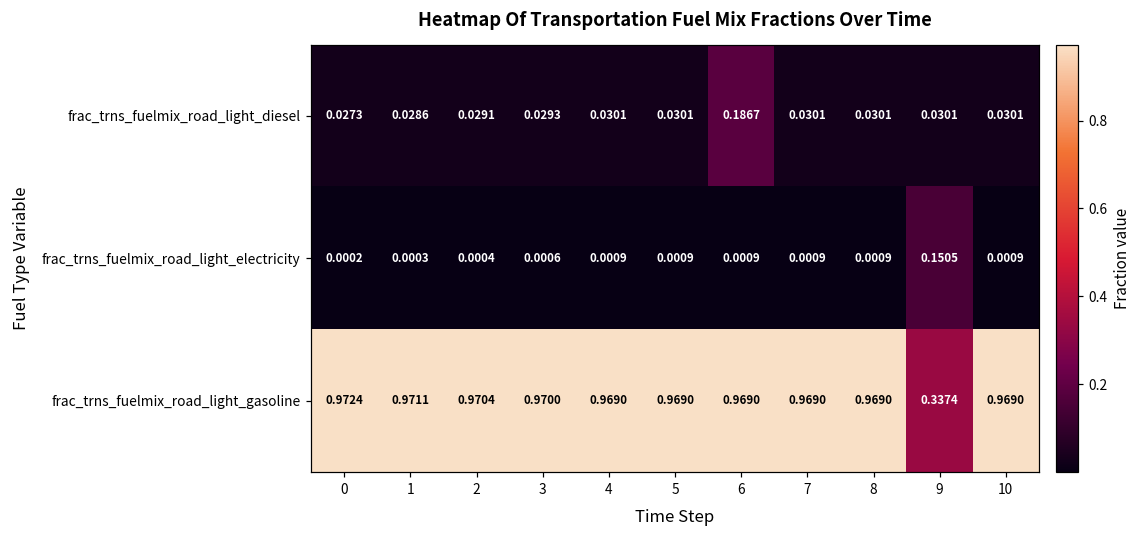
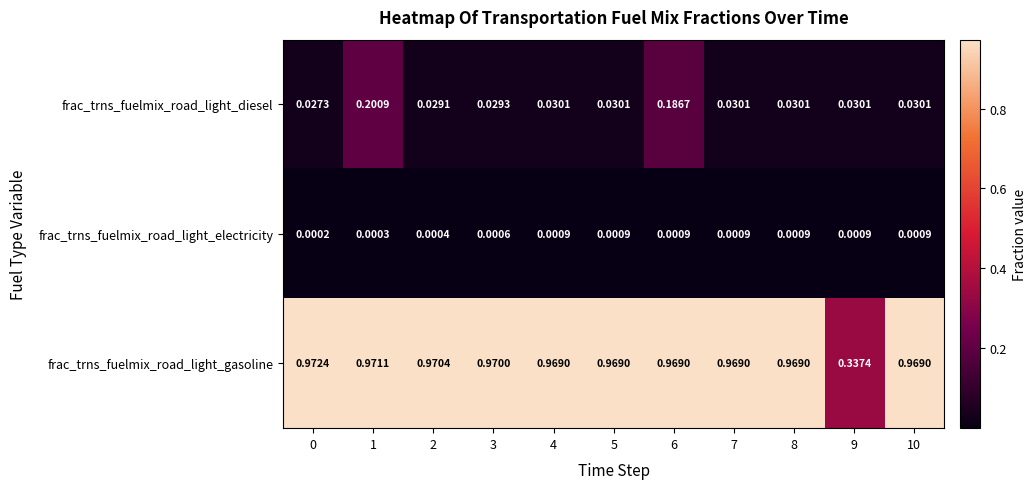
  {
    "frac_trns_fuelmix_road_light_diesel": {
      "0": 0.0273,
-     "1": 0.0286,
+     "1": 0.2009,
      "2": 0.0291,
      "3": 0.0293,
      "4": 0.0301,
      "5": 0.0301,
      "6": 0.1867,
      "7": 0.0301,
      "8": 0.0301,
      "9": 0.0301,
      "10": 0.0301
    },
    "frac_trns_fuelmix_road_light_electricity": {
      "0": 0.0002,
      "1": 0.0003,
      "2": 0.0004,
      "3": 0.0006,
      "4": 0.0009,
      "5": 0.0009,
      "6": 0.0009,
      "7": 0.0009,
      "8": 0.0009,
-     "9": 0.1505,
+     "9": 0.0009,
      "10": 0.0009
    },
    "frac_trns_fuelmix_road_light_gasoline": {
      "0": 0.9724,
      "1": 0.9711,
      "2": 0.9704,
      "3": 0.9700,
      "4": 0.9690,
      "5": 0.9690,
      "6": 0.9690,
      "7": 0.9690,
      "8": 0.9690,
      "9": 0.3374,
      "10": 0.9690
    }
  }
